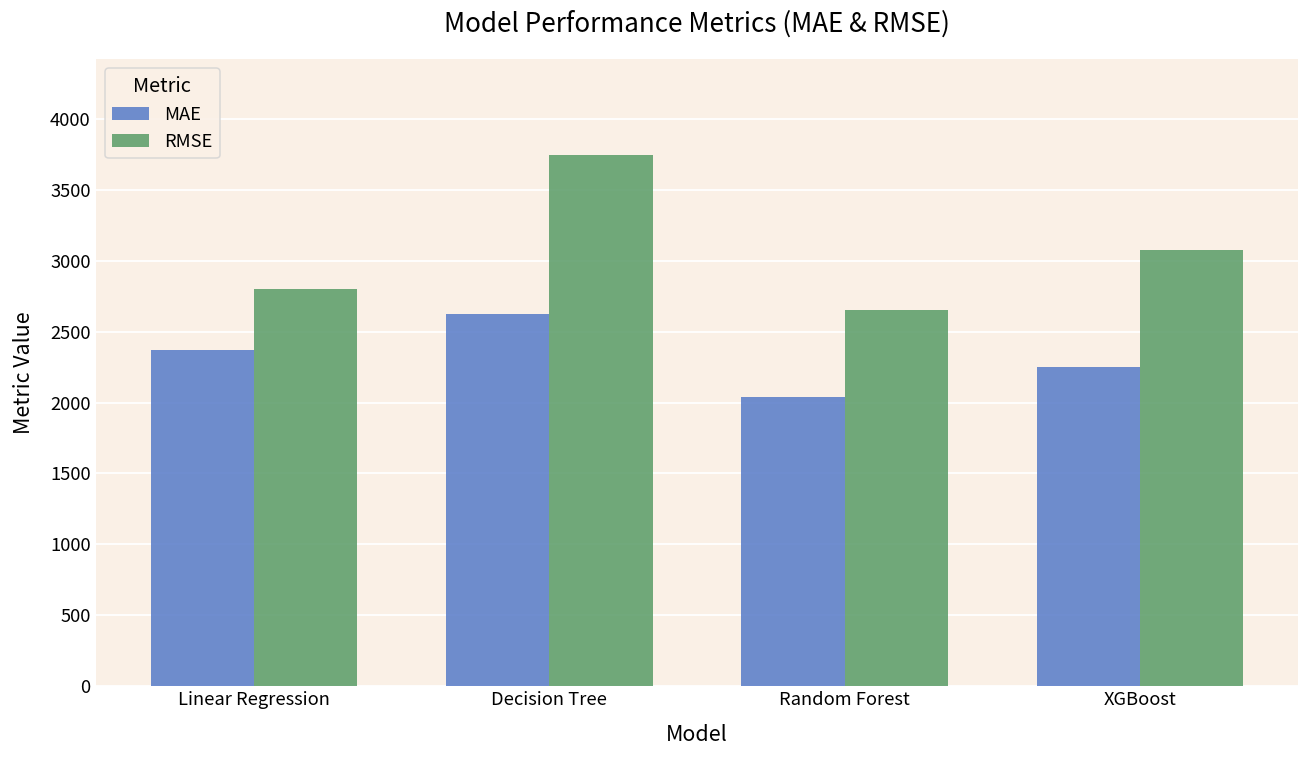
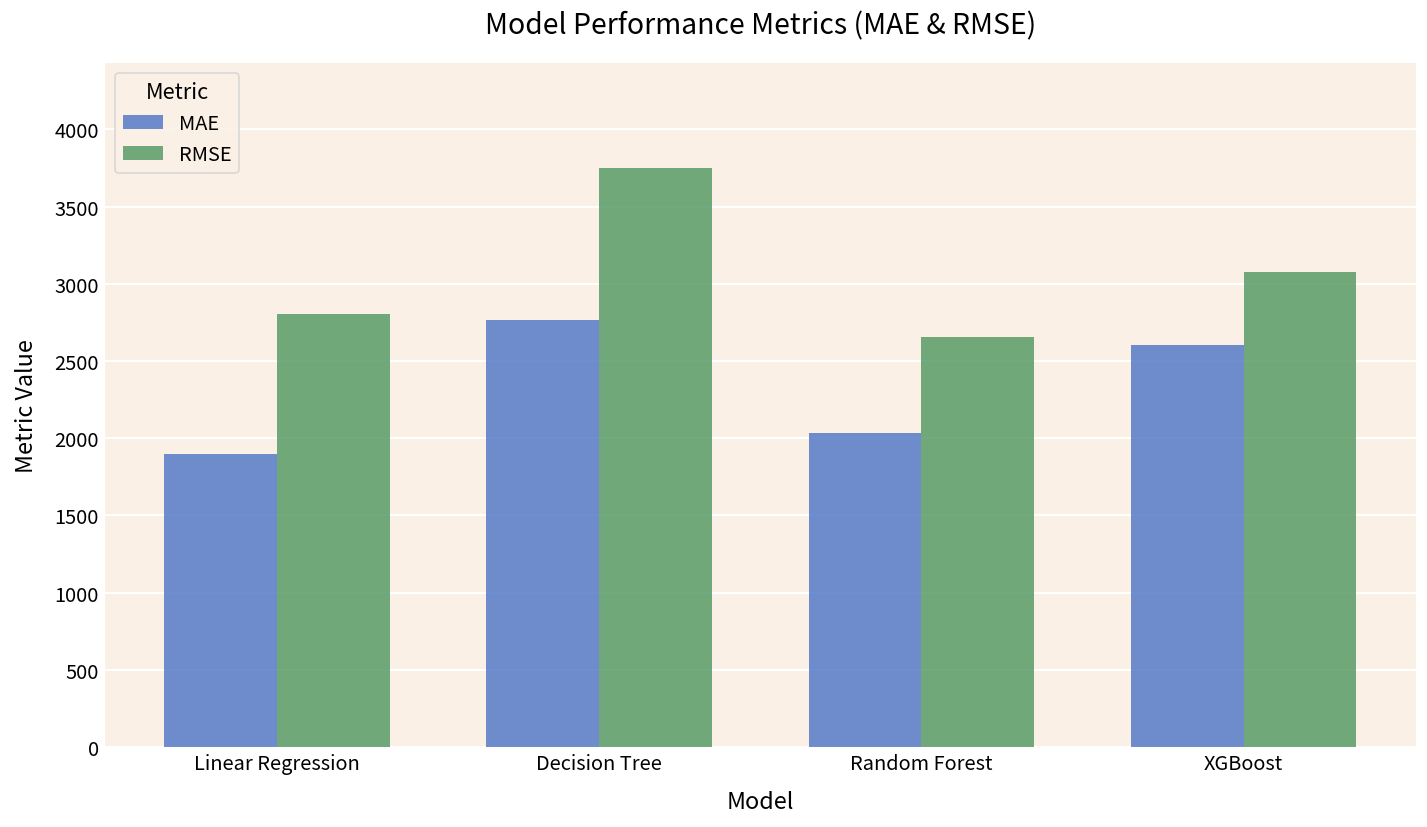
  {
    "MAE": {
-     "Linear Regression": 2370,
-     "Decision Tree": 2620,
+     "Linear Regression": 1900,
+     "Decision Tree": 2760,
      "Random Forest": 2040,
-     "XGBoost": 2250
+     "XGBoost": 2600
    },
    "RMSE": {
      "Linear Regression": 2800,
      "Decision Tree": 3750,
      "Random Forest": 2650,
      "XGBoost": 3080
    }
  }
